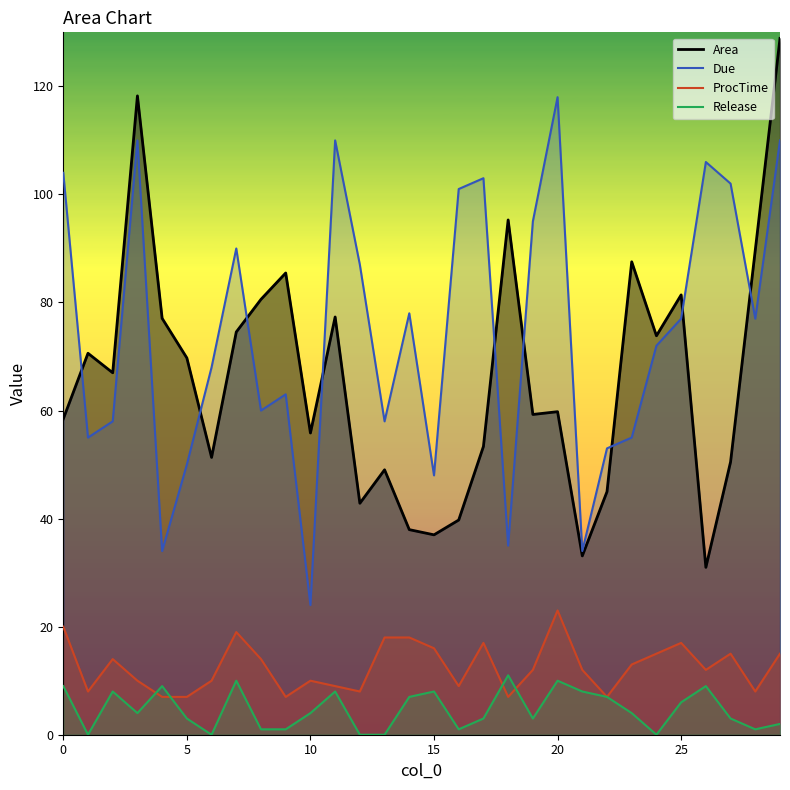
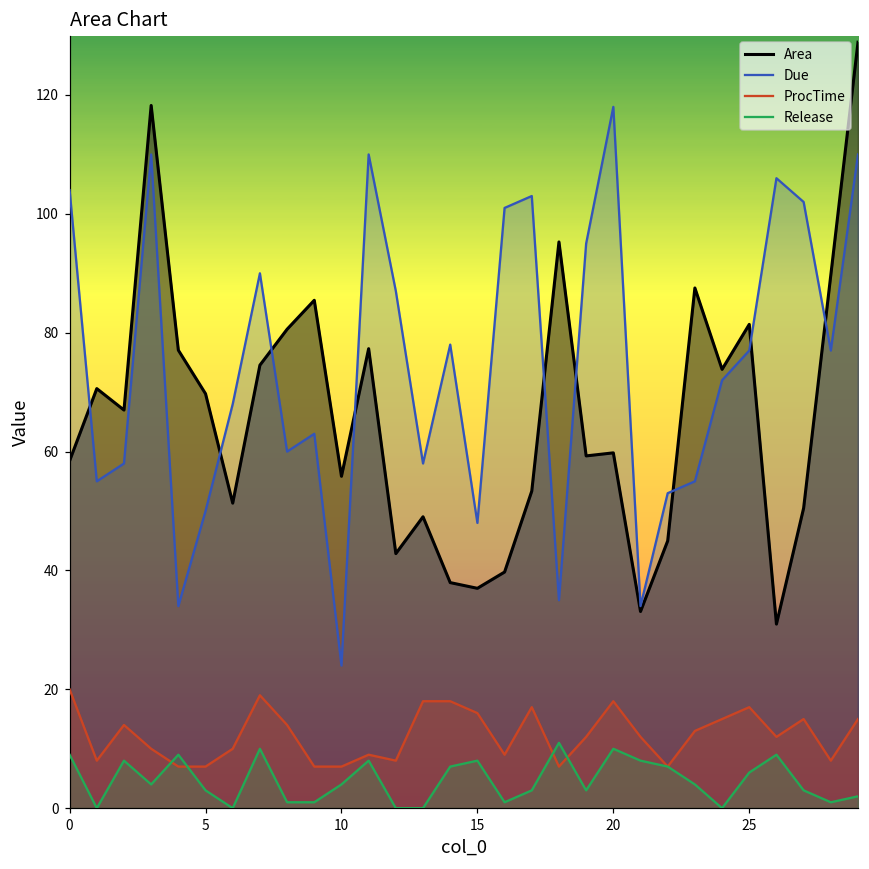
  {
    "ProcTime": {
      "0": 20,
      "5": 7,
-     "10": 10,
+     "10": 7,
      "15": 16,
-     "20": 23,
+     "20": 18,
      "25": 17
    }
  }
